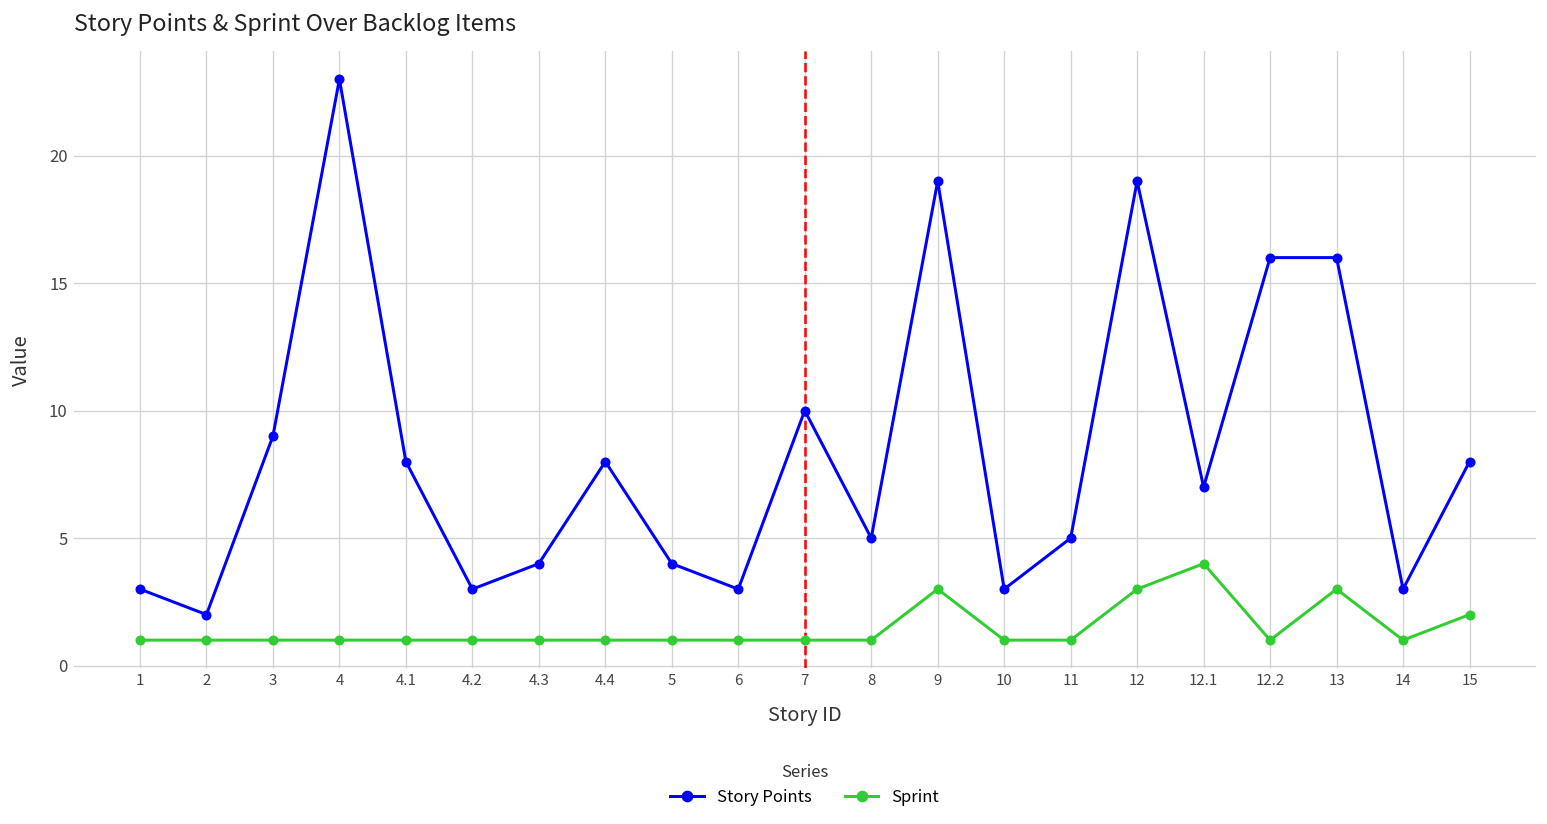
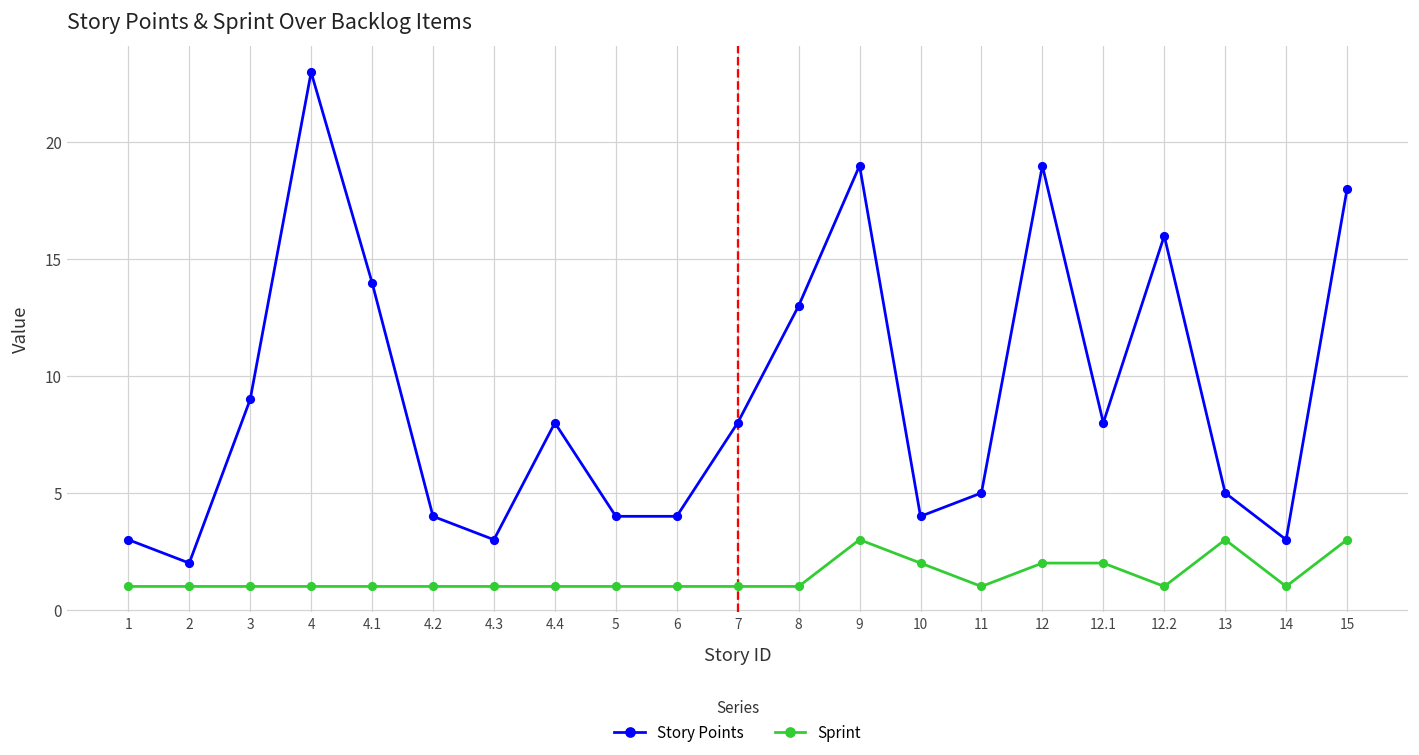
  {
    "Story Points": {
      "1": 3,
      "2": 2,
      "3": 9,
      "4": 23,
-     "4.1": 8,
-     "4.2": 3,
-     "4.3": 4,
+     "4.1": 14,
+     "4.2": 4,
+     "4.3": 3,
      "4.4": 8,
      "5": 4,
-     "6": 3,
-     "7": 10,
-     "8": 5,
+     "6": 4,
+     "7": 8,
+     "8": 13,
      "9": 19,
-     "10": 3,
+     "10": 4,
      "11": 5,
      "12": 19,
-     "12.1": 7,
+     "12.1": 8,
      "12.2": 16,
-     "13": 16,
+     "13": 5,
      "14": 3,
-     "15": 8
+     "15": 18
    },
    "Sprint": {
      "1": 1,
      "2": 1,
      "3": 1,
      "4": 1,
      "4.1": 1,
      "4.2": 1,
      "4.3": 1,
      "4.4": 1,
      "5": 1,
      "6": 1,
      "7": 1,
      "8": 1,
      "9": 3,
-     "10": 1,
+     "10": 2,
      "11": 1,
-     "12": 3,
-     "12.1": 4,
+     "12": 2,
+     "12.1": 2,
      "12.2": 1,
      "13": 3,
      "14": 1,
-     "15": 2
+     "15": 3
    }
  }
